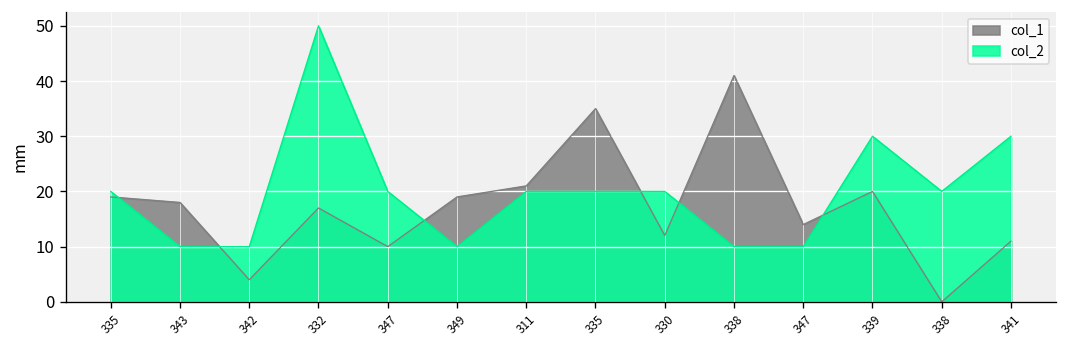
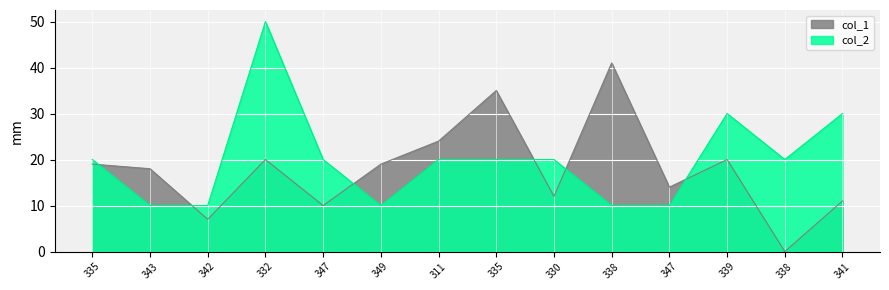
  {
    "col_1": {
      "343": 18,
-     "342": 4,
-     "332": 17,
+     "342": 7,
+     "332": 20,
      "349": 19,
-     "311": 21,
+     "311": 24,
      "330": 12,
      "339": 20,
      "341": 11
    },
    "col_2": {
      "343": 10,
      "342": 10,
      "332": 50,
      "349": 10,
      "311": 20,
      "330": 20,
      "339": 30,
      "341": 30
    }
  }
